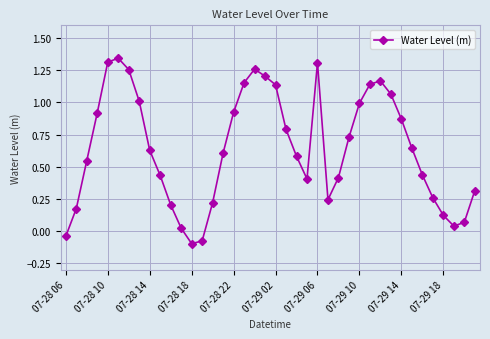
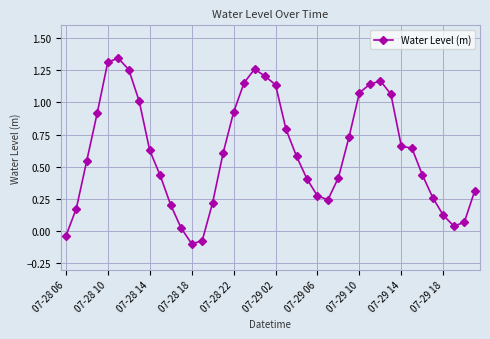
  {
    "07-28 06": -0.04,
    "07-28 10": 1.31,
    "07-28 14": 0.63,
    "07-28 18": -0.10,
    "07-28 22": 0.92,
    "07-29 02": 1.14,
-   "07-29 06": 1.31,
-   "07-29 10": 0.99,
-   "07-29 14": 0.87,
+   "07-29 06": 0.27,
+   "07-29 10": 1.08,
+   "07-29 14": 0.66,
    "07-29 18": 0.12
  }
